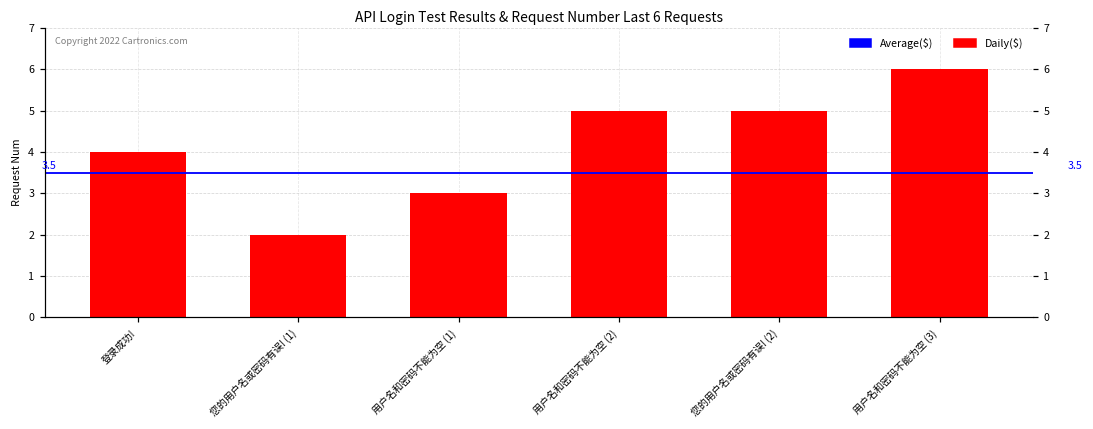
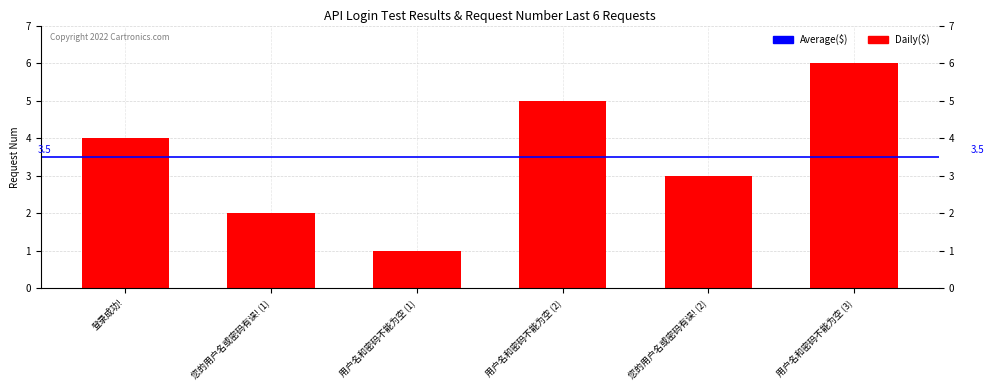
  {
    "登录成功!": 4,
    "您的用户名或密码有误! (1)": 2,
-   "用户名和密码不能为空 (1)": 3,
+   "用户名和密码不能为空 (1)": 1,
    "用户名和密码不能为空 (2)": 5,
-   "您的用户名或密码有误! (2)": 5,
+   "您的用户名或密码有误! (2)": 3,
    "用户名和密码不能为空 (3)": 6
  }
